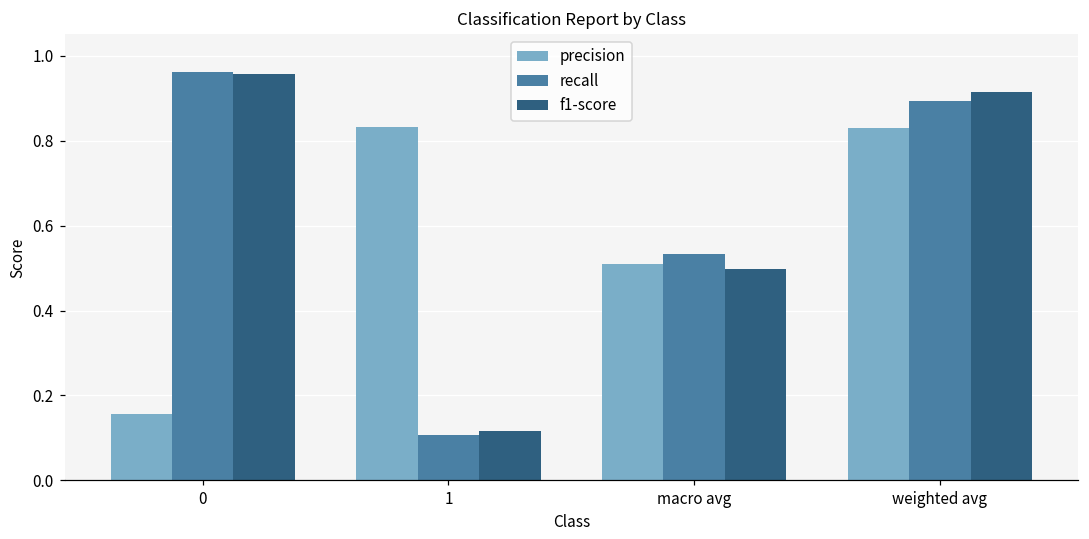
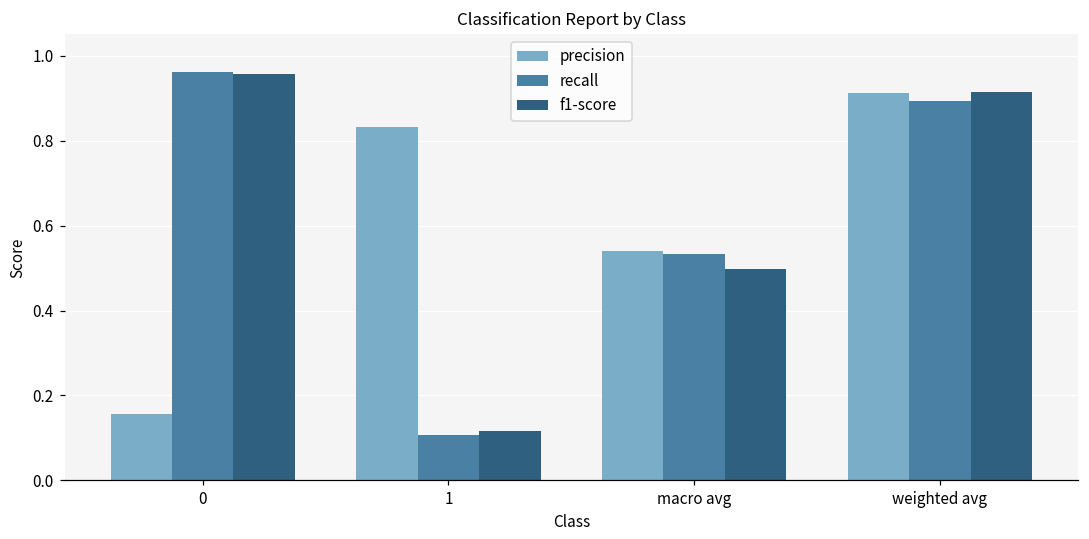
  {
    "precision": {
      "0": 0.16,
      "1": 0.83,
-     "macro avg": 0.51,
-     "weighted avg": 0.83
+     "macro avg": 0.54,
+     "weighted avg": 0.91
    }
  }
